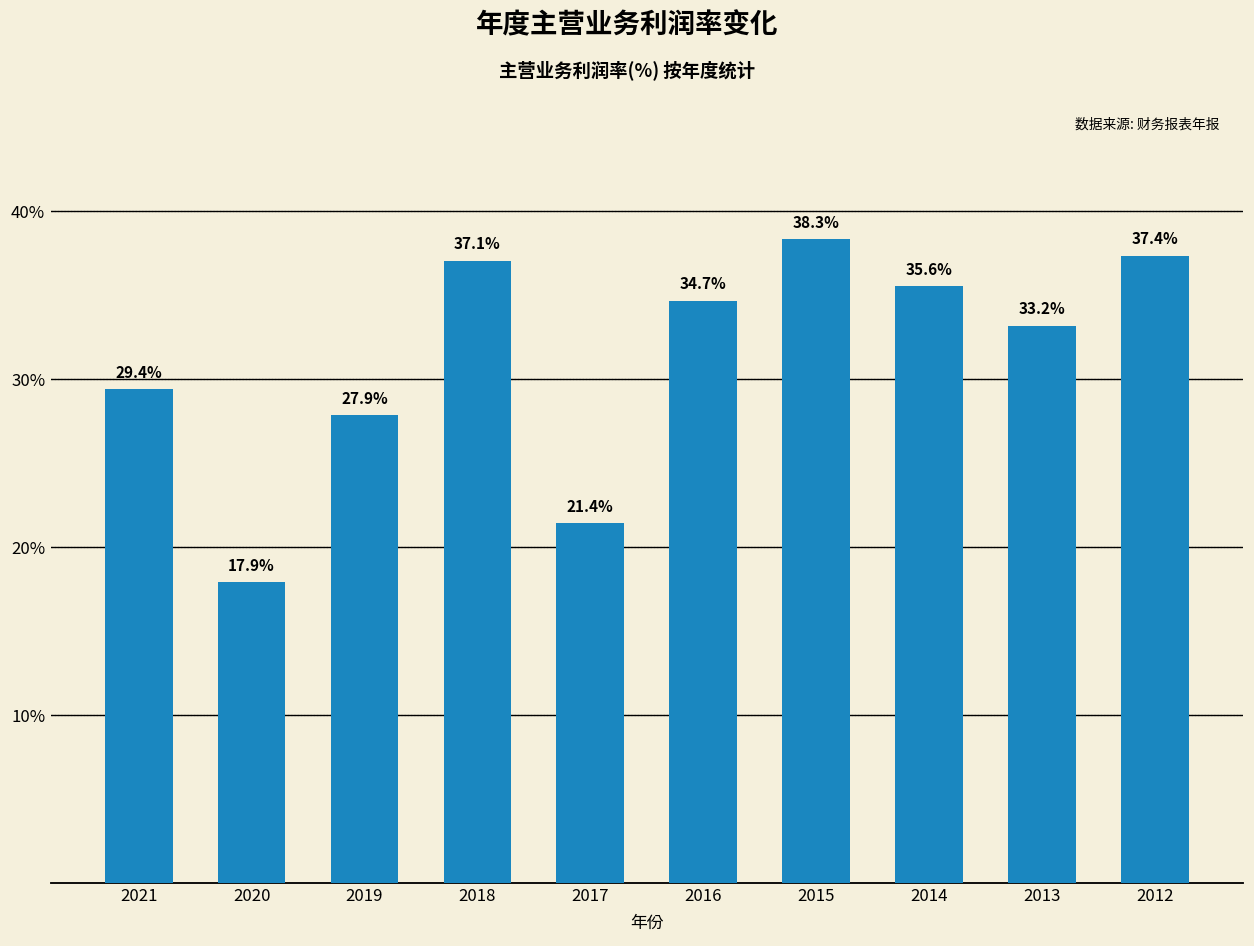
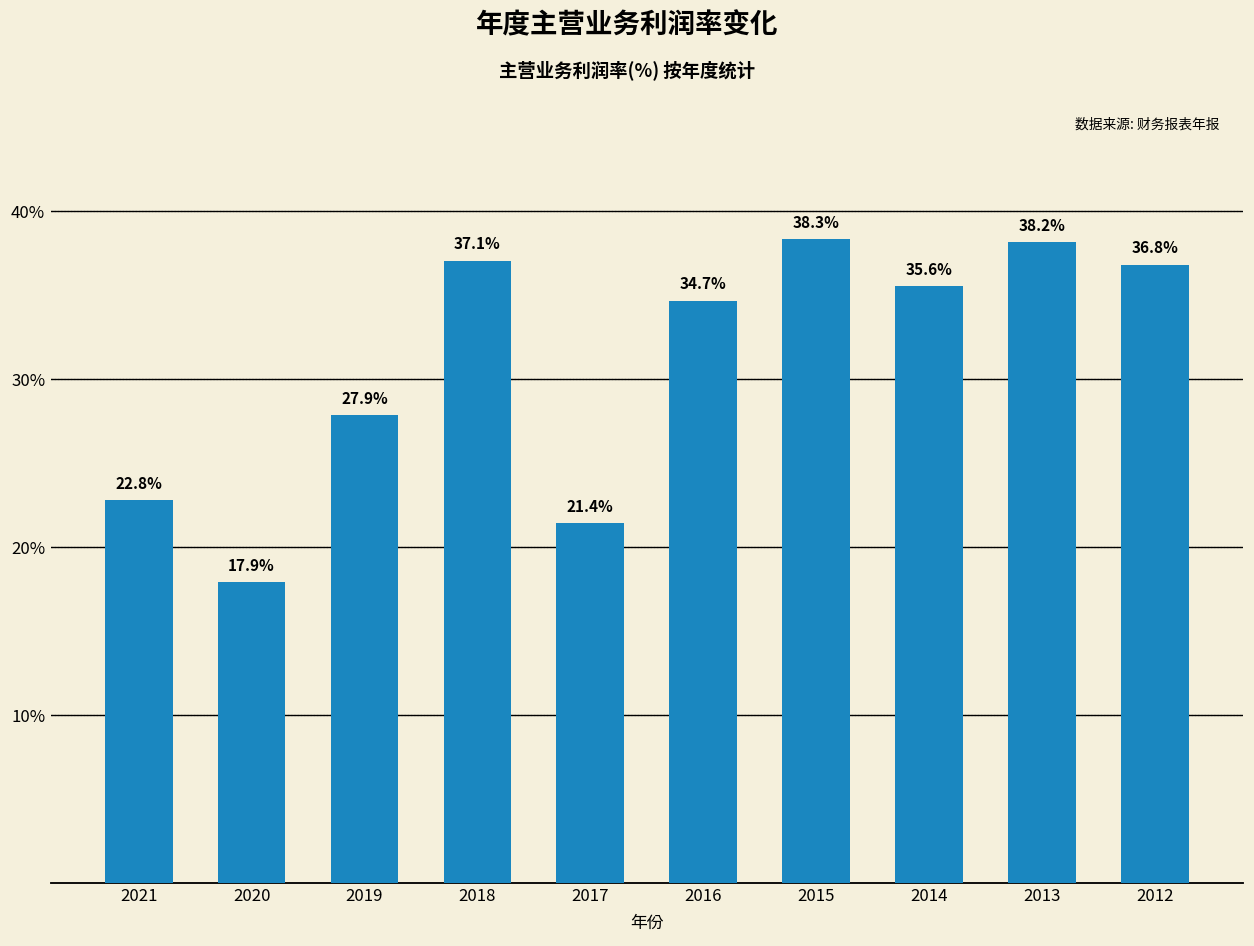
  {
-   "2021": "29.4%",
+   "2021": "22.8%",
    "2020": "17.9%",
    "2019": "27.9%",
    "2018": "37.1%",
    "2017": "21.4%",
    "2016": "34.7%",
    "2015": "38.3%",
    "2014": "35.6%",
-   "2013": "33.2%",
-   "2012": "37.4%"
+   "2013": "38.2%",
+   "2012": "36.8%"
  }
